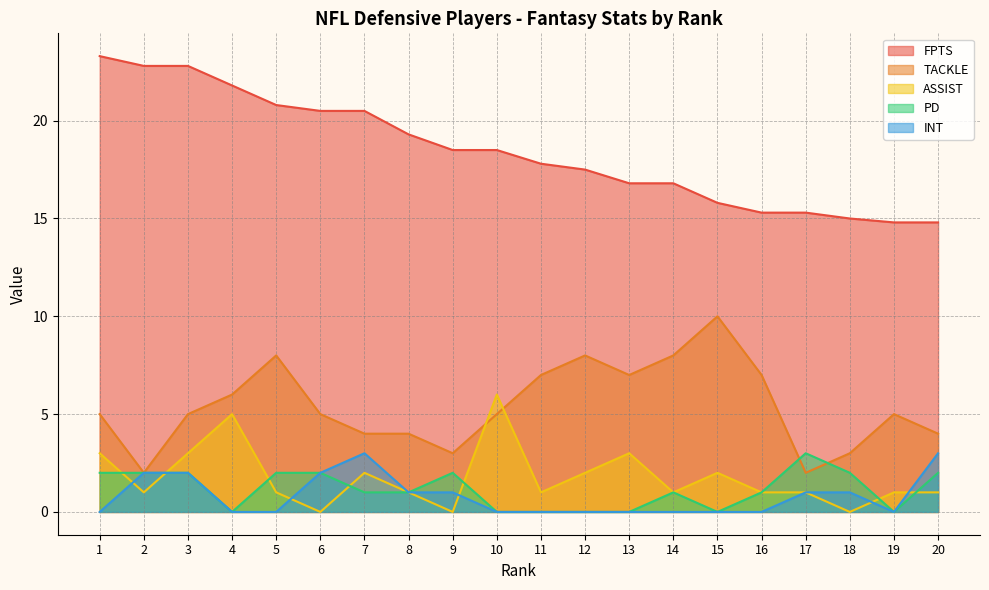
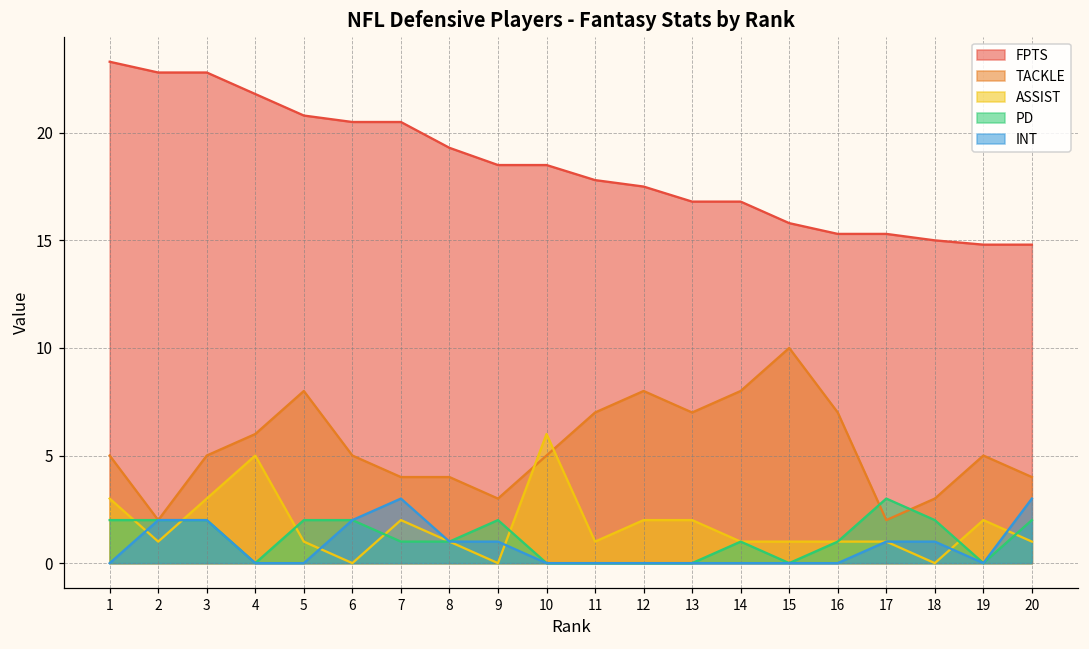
  {
    "ASSIST": {
      "1": 3,
      "2": 1,
      "3": 3,
      "4": 5,
      "5": 1,
      "6": 0,
      "7": 2,
      "9": 0,
      "10": 6,
      "11": 1,
      "12": 2,
-     "13": 3,
-     "15": 2,
+     "13": 2,
+     "15": 1,
      "18": 0,
-     "19": 1,
+     "19": 2,
      "20": 1
    },
    "PD": {
      "1": 2,
      "5": 2,
      "7": 1,
      "9": 2,
      "17": 3,
      "18": 2,
      "20": 2
    },
    "INT": {
      "1": 0,
      "5": 0,
      "7": 3,
      "9": 1,
      "14": 0,
      "16": 0,
      "18": 1,
      "20": 3
    }
  }
